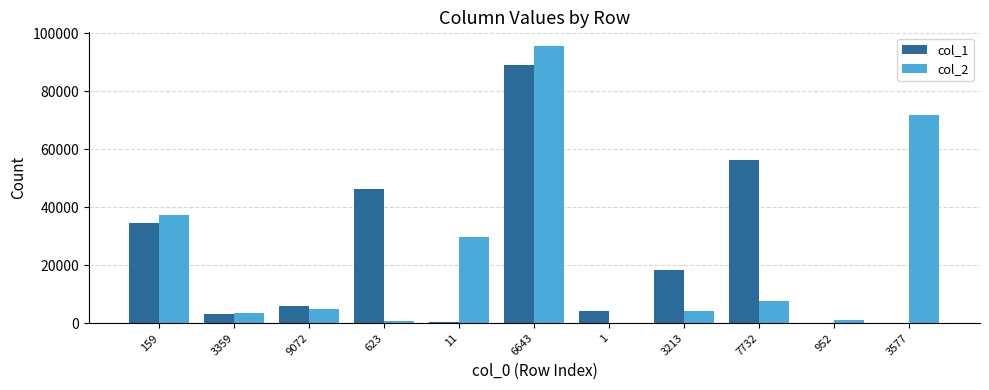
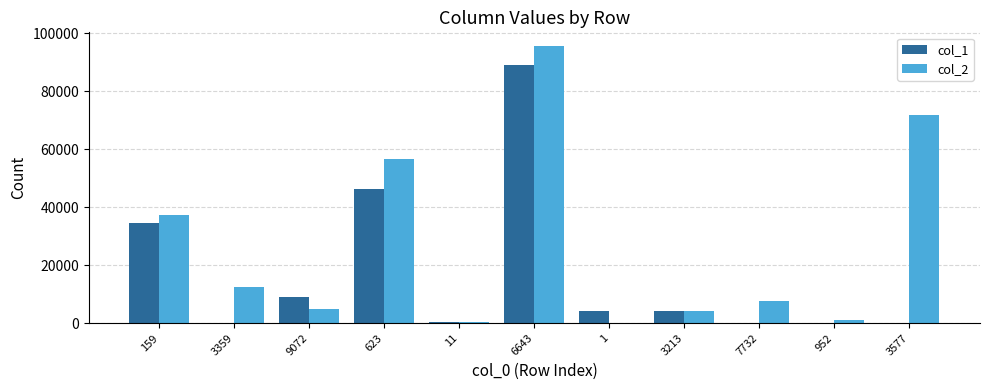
  {
    "col_1": {
      "159": 35000,
-     "3359": 3000,
-     "9072": 6000,
+     "3359": 0,
+     "9072": 9000,
      "623": 46000,
      "6643": 89000,
      "1": 4000,
-     "3213": 18000,
-     "7732": 56000
+     "3213": 4000,
+     "7732": 0
    },
    "col_2": {
      "159": 37000,
-     "3359": 3000,
+     "3359": 12000,
      "9072": 5000,
-     "623": 1000,
-     "11": 30000,
+     "623": 57000,
+     "11": 0,
      "6643": 96000,
      "3213": 4000,
      "7732": 8000,
      "952": 1000,
      "3577": 72000
    }
  }
